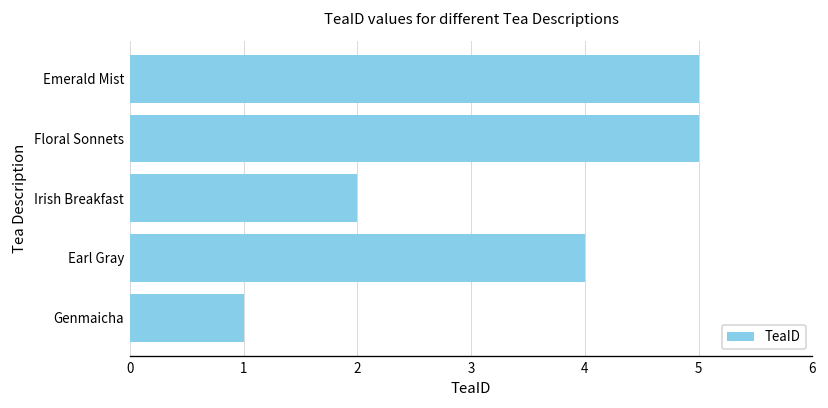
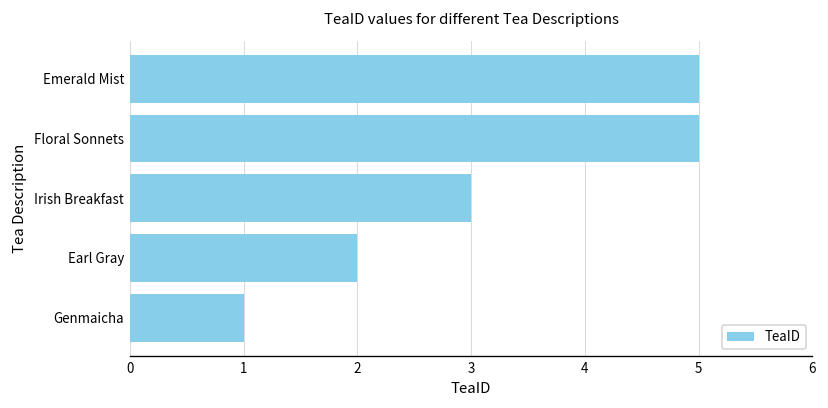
  {
    "Emerald Mist": 5,
    "Floral Sonnets": 5,
-   "Irish Breakfast": 2,
-   "Earl Gray": 4,
+   "Irish Breakfast": 3,
+   "Earl Gray": 2,
    "Genmaicha": 1
  }
